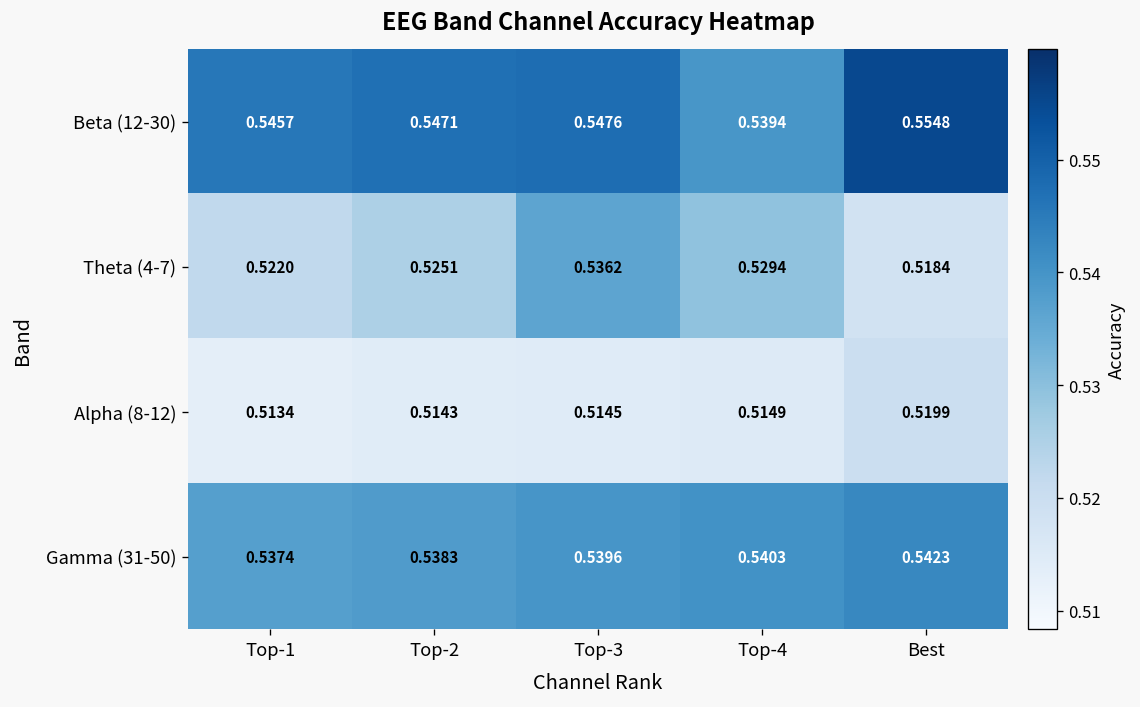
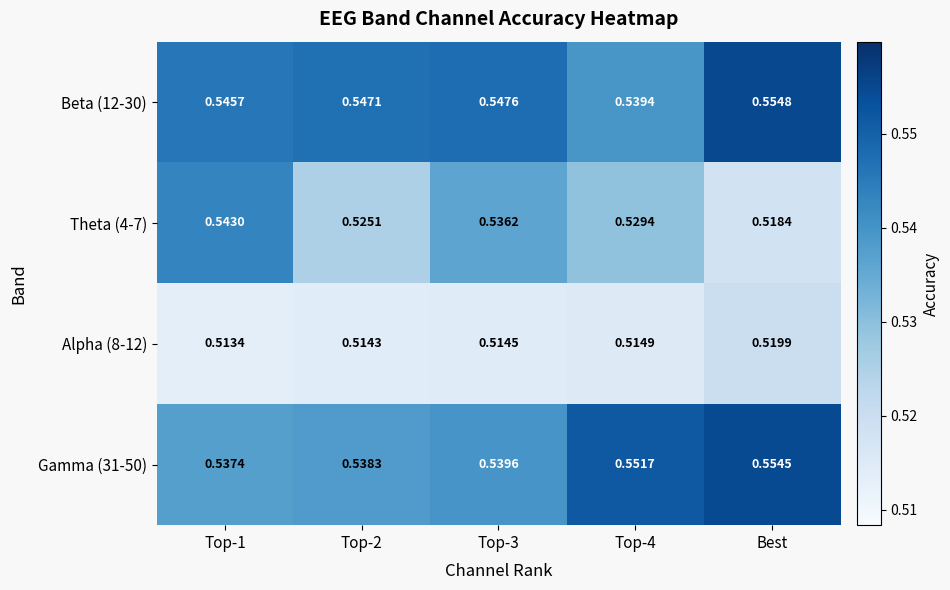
  {
    "Beta (12-30)": {
      "Top-1": 0.5457,
      "Top-2": 0.5471,
      "Top-3": 0.5476,
      "Top-4": 0.5394,
      "Best": 0.5548
    },
    "Theta (4-7)": {
-     "Top-1": 0.5220,
+     "Top-1": 0.5430,
      "Top-2": 0.5251,
      "Top-3": 0.5362,
      "Top-4": 0.5294,
      "Best": 0.5184
    },
    "Alpha (8-12)": {
      "Top-1": 0.5134,
      "Top-2": 0.5143,
      "Top-3": 0.5145,
      "Top-4": 0.5149,
      "Best": 0.5199
    },
    "Gamma (31-50)": {
      "Top-1": 0.5374,
      "Top-2": 0.5383,
      "Top-3": 0.5396,
-     "Top-4": 0.5403,
-     "Best": 0.5423
+     "Top-4": 0.5517,
+     "Best": 0.5545
    }
  }
